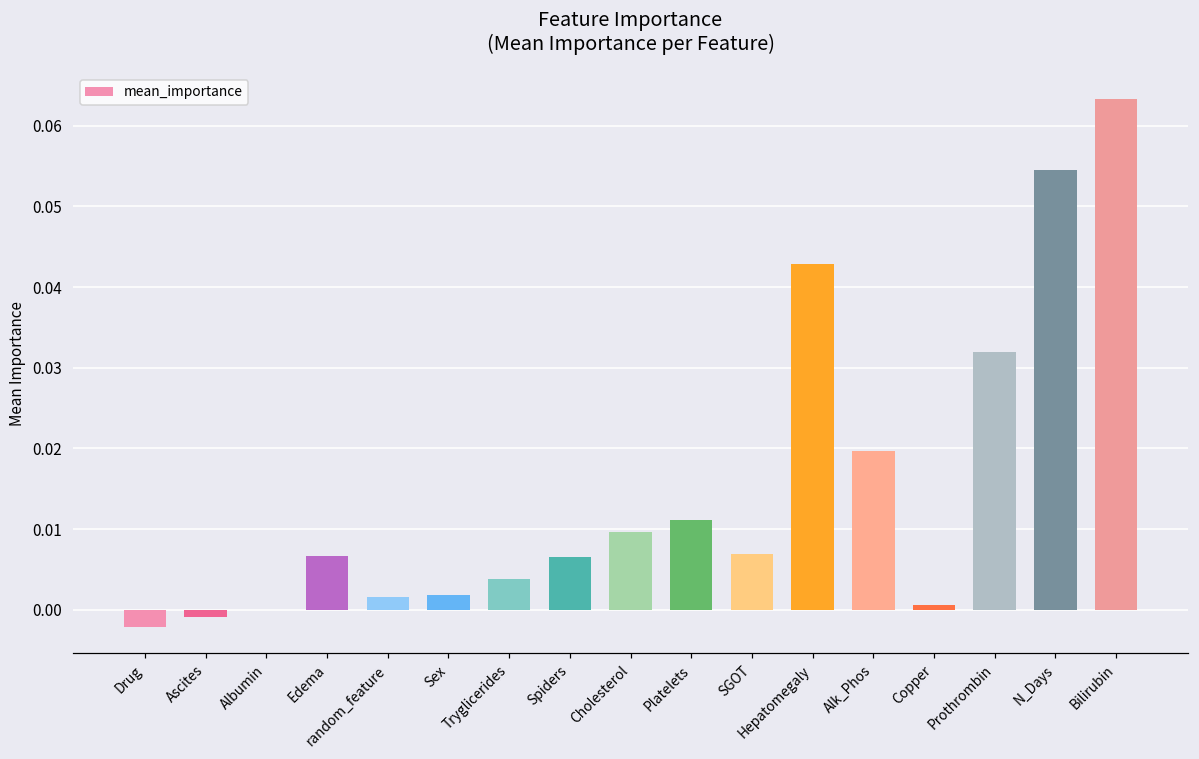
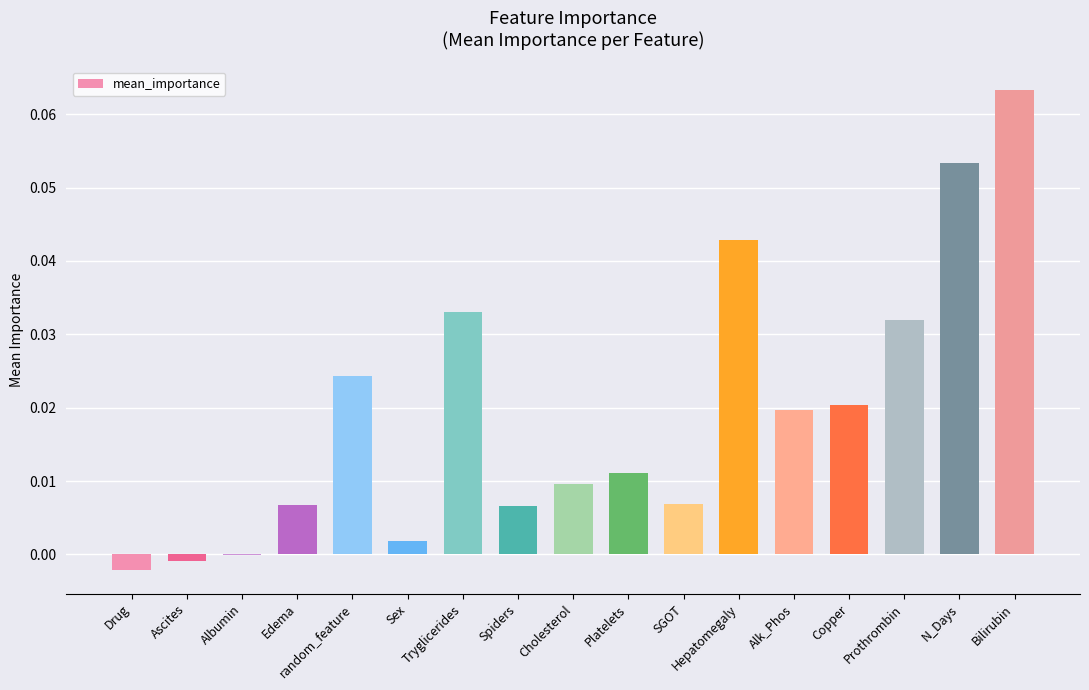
  {
    "Drug": -0.002,
    "Ascites": -0.001,
    "Edema": 0.007,
-   "random_feature": 0.002,
+   "random_feature": 0.024,
    "Sex": 0.002,
-   "Tryglicerides": 0.004,
+   "Tryglicerides": 0.033,
    "Spiders": 0.007,
    "Cholesterol": 0.010,
    "Platelets": 0.011,
    "SGOT": 0.007,
    "Hepatomegaly": 0.043,
    "Alk_Phos": 0.020,
-   "Copper": 0.001,
+   "Copper": 0.020,
    "Prothrombin": 0.032,
-   "N_Days": 0.054,
+   "N_Days": 0.053,
    "Bilirubin": 0.063
  }
